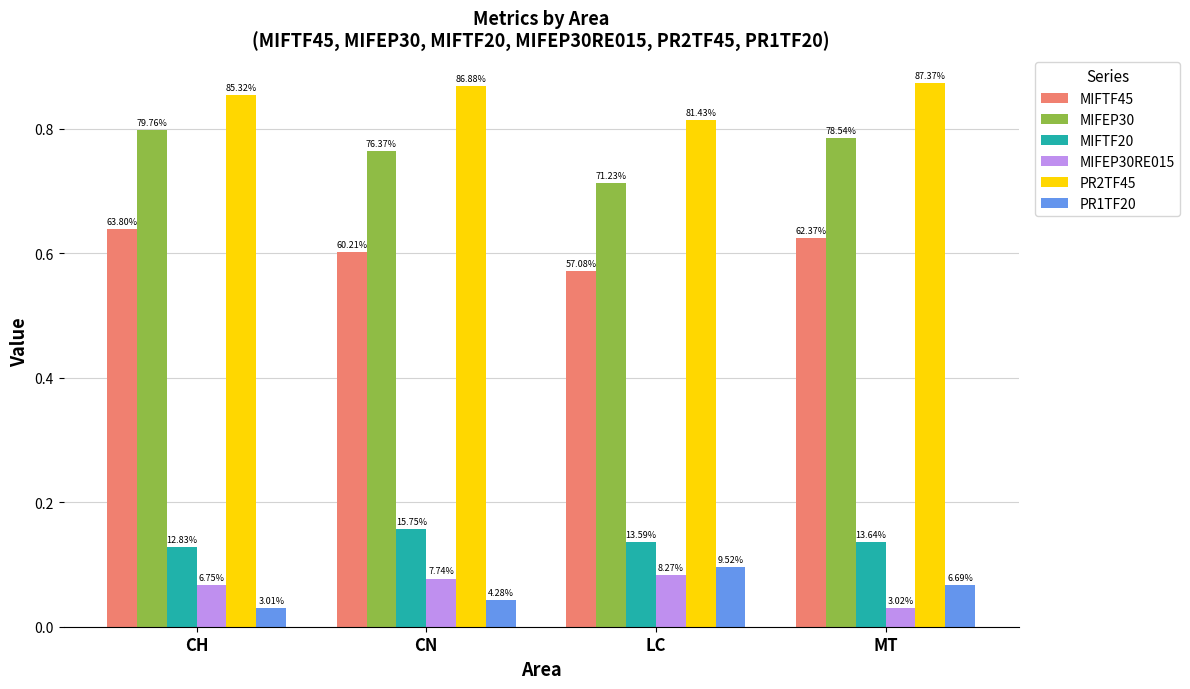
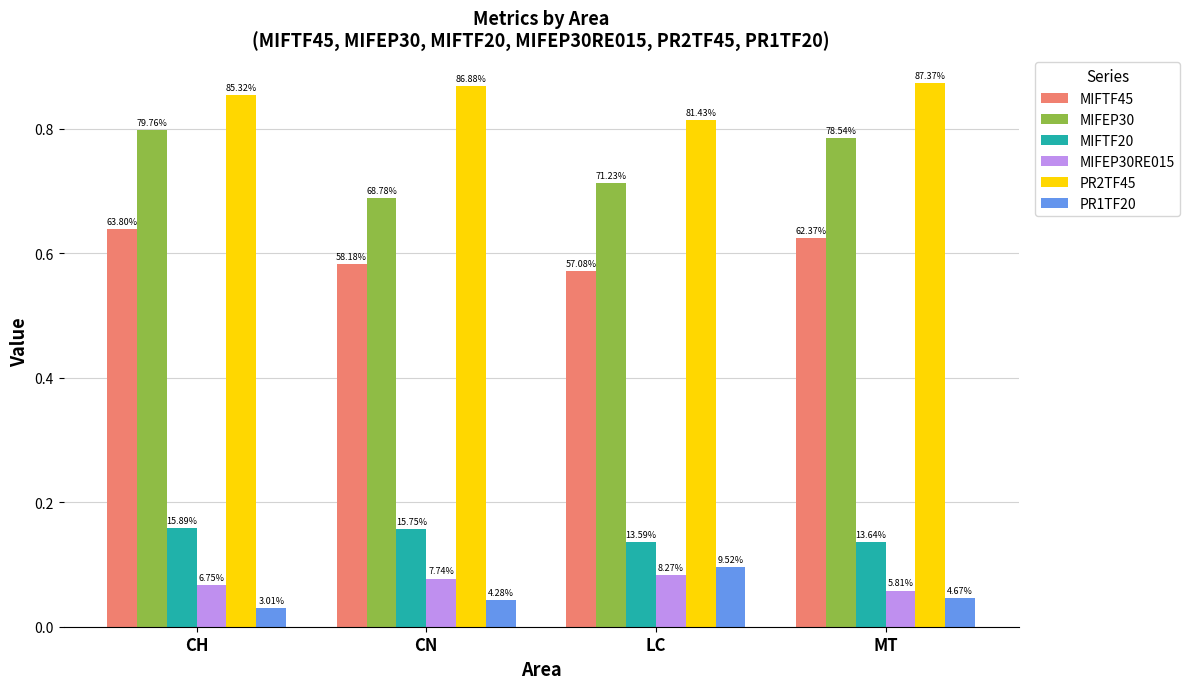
  {
    "MIFTF45": {
      "CH": "63.80%",
-     "CN": "60.21%",
+     "CN": "58.18%",
      "LC": "57.08%",
      "MT": "62.37%"
    },
    "MIFEP30": {
      "CH": "79.76%",
-     "CN": "76.37%",
+     "CN": "68.78%",
      "LC": "71.23%",
      "MT": "78.54%"
    },
    "MIFTF20": {
-     "CH": "12.83%",
+     "CH": "15.89%",
      "CN": "15.75%",
      "LC": "13.59%",
      "MT": "13.64%"
    },
    "MIFEP30RE015": {
      "CH": "6.75%",
      "CN": "7.74%",
      "LC": "8.27%",
-     "MT": "3.02%"
+     "MT": "5.81%"
    },
    "PR2TF45": {
      "CH": "85.32%",
      "CN": "86.88%",
      "LC": "81.43%",
      "MT": "87.37%"
    },
    "PR1TF20": {
      "CH": "3.01%",
      "CN": "4.28%",
      "LC": "9.52%",
-     "MT": "6.69%"
+     "MT": "4.67%"
    }
  }
